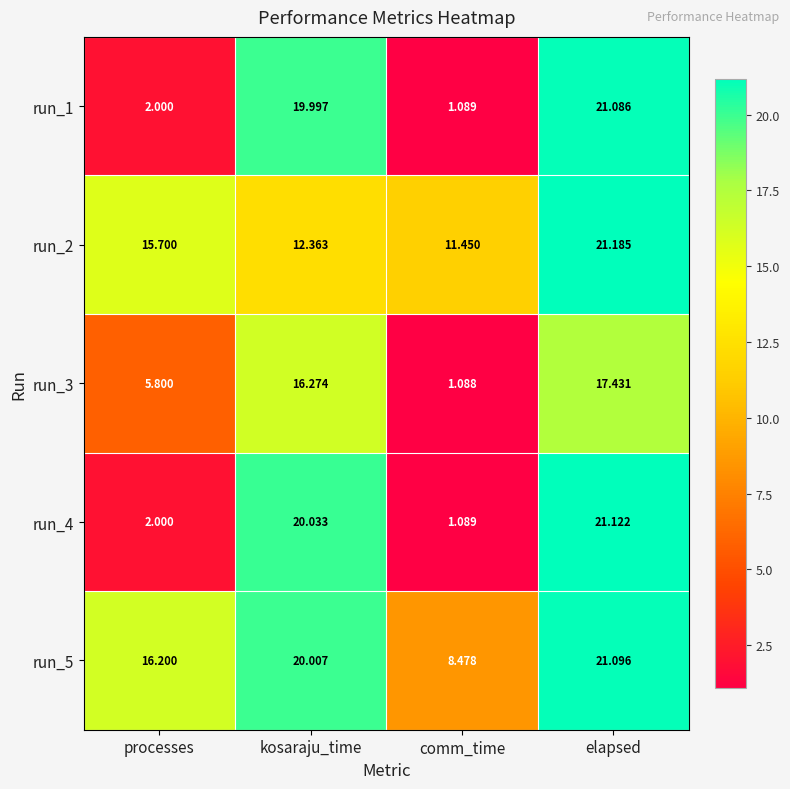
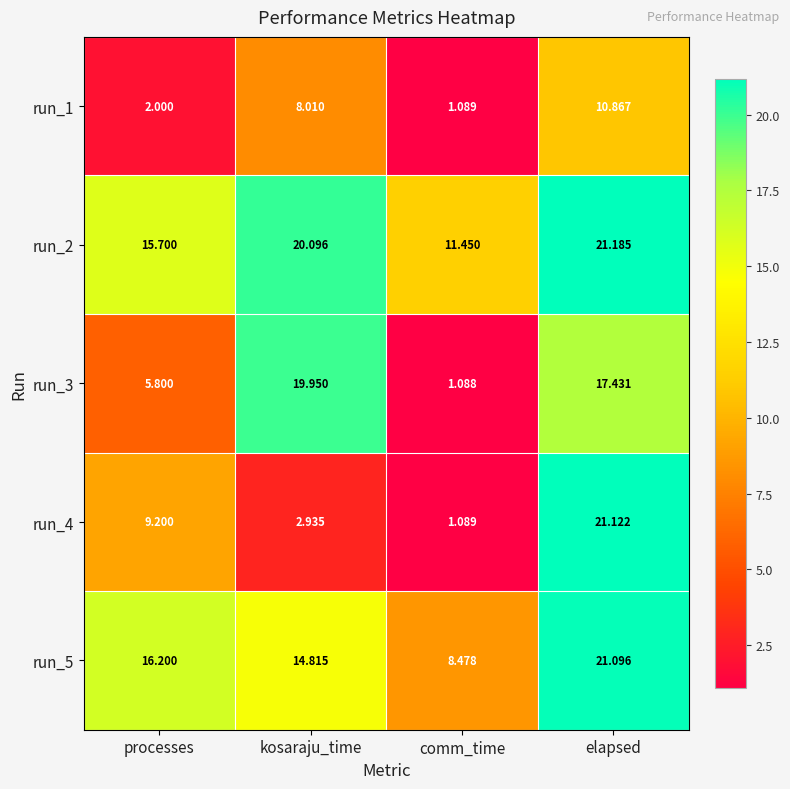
  {
    "run_1": {
      "processes": 2.000,
-     "kosaraju_time": 19.997,
+     "kosaraju_time": 8.010,
      "comm_time": 1.089,
-     "elapsed": 21.086
+     "elapsed": 10.867
    },
    "run_2": {
      "processes": 15.700,
-     "kosaraju_time": 12.363,
+     "kosaraju_time": 20.096,
      "comm_time": 11.450,
      "elapsed": 21.185
    },
    "run_3": {
      "processes": 5.800,
-     "kosaraju_time": 16.274,
+     "kosaraju_time": 19.950,
      "comm_time": 1.088,
      "elapsed": 17.431
    },
    "run_4": {
-     "processes": 2.000,
-     "kosaraju_time": 20.033,
+     "processes": 9.200,
+     "kosaraju_time": 2.935,
      "comm_time": 1.089,
      "elapsed": 21.122
    },
    "run_5": {
      "processes": 16.200,
-     "kosaraju_time": 20.007,
+     "kosaraju_time": 14.815,
      "comm_time": 8.478,
      "elapsed": 21.096
    }
  }
